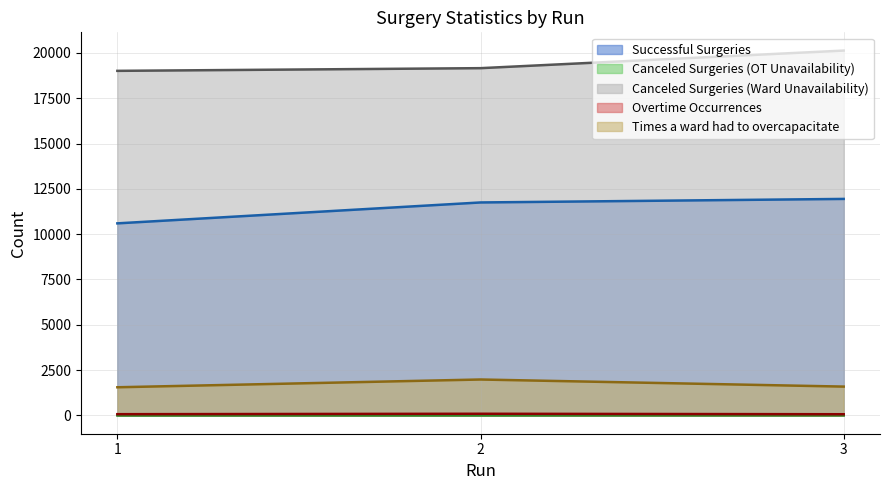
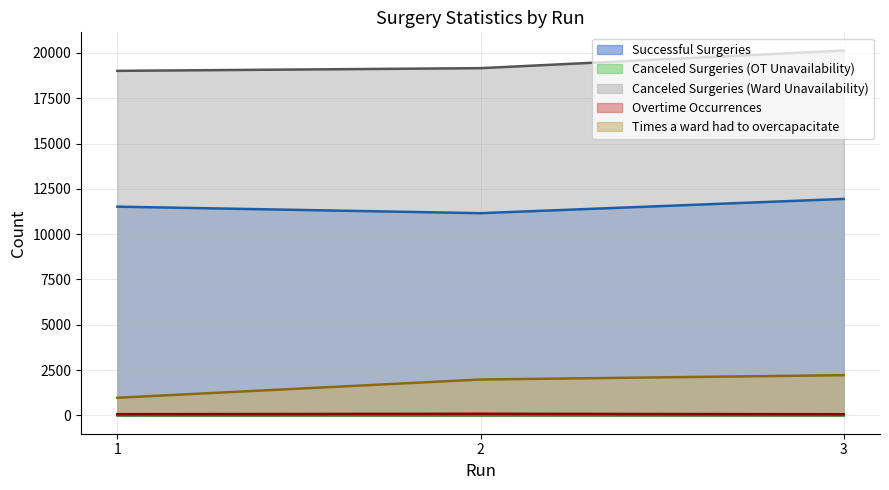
  {
    "Successful Surgeries": {
-     "1": 10600,
-     "2": 11700,
+     "1": 11500,
+     "2": 11200,
      "3": 11900
    },
    "Canceled Surgeries (Ward Unavailability)": {
      "1": 19000,
      "2": 19200
    },
    "Times a ward had to overcapacitate": {
-     "1": 1600,
+     "1": 1000,
      "2": 2000,
-     "3": 1600
+     "3": 2200
    }
  }
